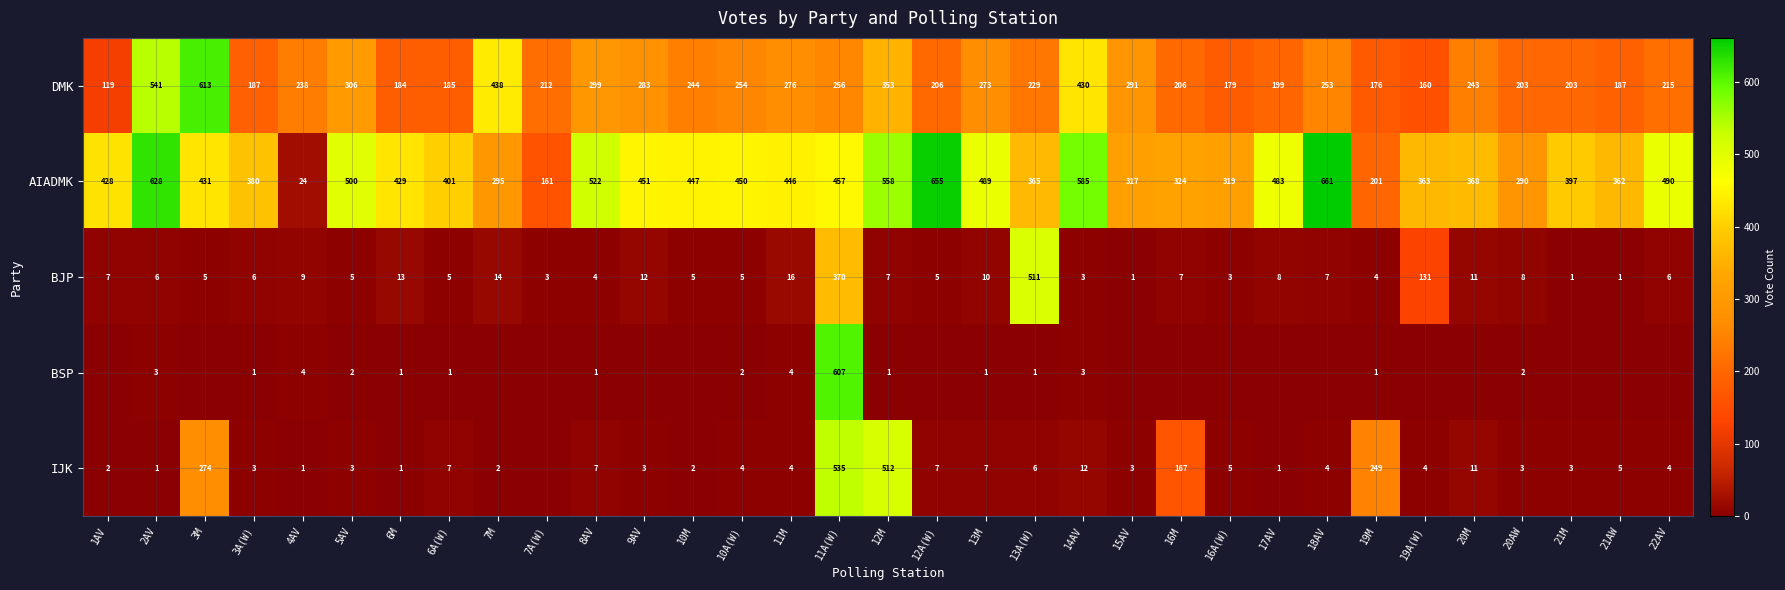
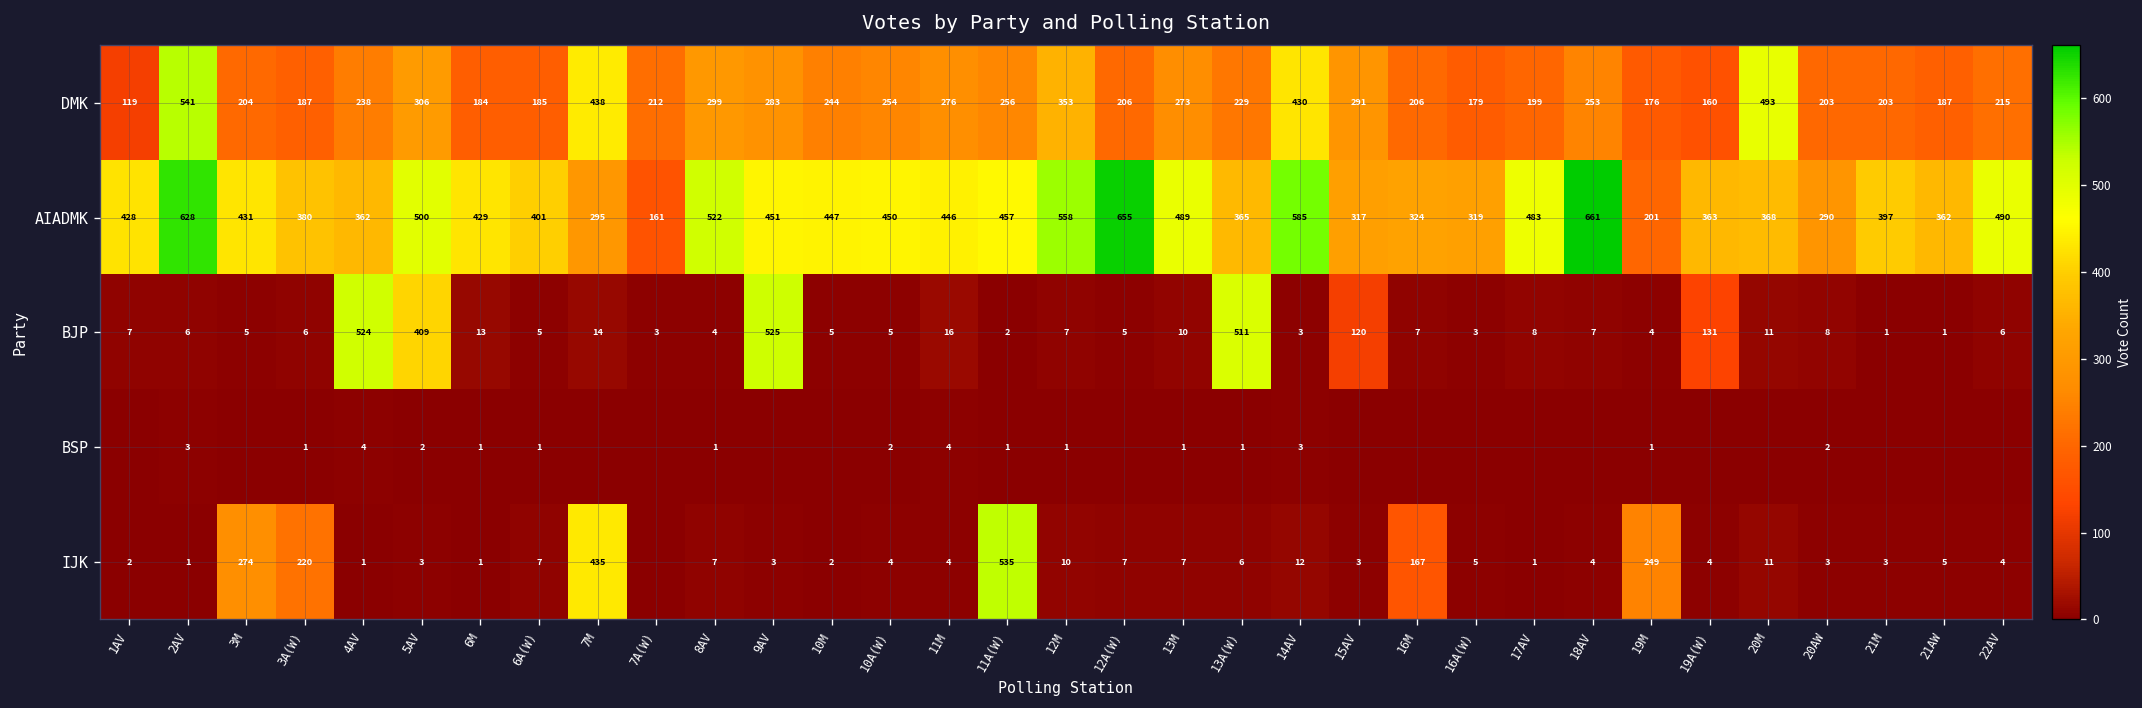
  {
    "DMK": {
      "1AV": 119,
      "2AV": 541,
-     "3M": 613,
+     "3M": 204,
      "3A(W)": 187,
      "4AV": 238,
      "5AV": 306,
      "6M": 184,
      "6A(W)": 185,
      "7M": 438,
      "7A(W)": 212,
      "8AV": 299,
      "9AV": 283,
      "10M": 244,
      "10A(W)": 254,
      "11M": 276,
      "11A(W)": 256,
      "12M": 353,
      "12A(W)": 206,
      "13M": 273,
      "13A(W)": 229,
      "14AV": 430,
      "15AV": 291,
      "16M": 206,
      "16A(W)": 179,
      "17AV": 199,
      "18AV": 253,
      "19M": 176,
      "19A(W)": 160,
-     "20M": 243,
+     "20M": 493,
      "20AW": 203,
      "21M": 203,
      "21AW": 187,
      "22AV": 215
    },
    "AIADMK": {
      "1AV": 428,
      "2AV": 628,
      "3M": 431,
      "3A(W)": 380,
-     "4AV": 24,
+     "4AV": 362,
      "5AV": 500,
      "6M": 429,
      "6A(W)": 401,
      "7M": 295,
      "7A(W)": 161,
      "8AV": 522,
      "9AV": 451,
      "10M": 447,
      "10A(W)": 450,
      "11M": 446,
      "11A(W)": 457,
      "12M": 558,
      "12A(W)": 655,
      "13M": 489,
      "13A(W)": 365,
      "14AV": 585,
      "15AV": 317,
      "16M": 324,
      "16A(W)": 319,
      "17AV": 483,
      "18AV": 661,
      "19M": 201,
      "19A(W)": 363,
      "20M": 368,
      "20AW": 290,
      "21M": 397,
      "21AW": 362,
      "22AV": 490
    },
    "BJP": {
      "1AV": 7,
      "2AV": 6,
      "3M": 5,
      "3A(W)": 6,
-     "4AV": 9,
-     "5AV": 5,
+     "4AV": 524,
+     "5AV": 409,
      "6M": 13,
      "6A(W)": 5,
      "7M": 14,
      "7A(W)": 3,
      "8AV": 4,
-     "9AV": 12,
+     "9AV": 525,
      "10M": 5,
      "10A(W)": 5,
      "11M": 16,
-     "11A(W)": 370,
+     "11A(W)": 2,
      "12M": 7,
      "12A(W)": 5,
      "13M": 10,
      "13A(W)": 511,
      "14AV": 3,
-     "15AV": 1,
+     "15AV": 120,
      "16M": 7,
      "16A(W)": 3,
      "17AV": 8,
      "18AV": 7,
      "19M": 4,
      "19A(W)": 131,
      "20M": 11,
      "20AW": 8,
      "21M": 1,
      "21AW": 1,
      "22AV": 6
    },
    "BSP": {
      "2AV": 3,
      "3A(W)": 1,
      "4AV": 4,
      "5AV": 2,
      "6M": 1,
      "6A(W)": 1,
      "8AV": 1,
      "10A(W)": 2,
      "11M": 4,
-     "11A(W)": 607,
+     "11A(W)": 1,
      "12M": 1,
      "13M": 1,
      "13A(W)": 1,
      "14AV": 3,
      "19M": 1,
      "20AW": 2
    },
    "IJK": {
      "1AV": 2,
      "2AV": 1,
      "3M": 274,
-     "3A(W)": 3,
+     "3A(W)": 220,
      "4AV": 1,
      "5AV": 3,
      "6M": 1,
      "6A(W)": 7,
-     "7M": 2,
+     "7M": 435,
      "8AV": 7,
      "9AV": 3,
      "10M": 2,
      "10A(W)": 4,
      "11M": 4,
      "11A(W)": 535,
-     "12M": 512,
+     "12M": 10,
      "12A(W)": 7,
      "13M": 7,
      "13A(W)": 6,
      "14AV": 12,
      "15AV": 3,
      "16M": 167,
      "16A(W)": 5,
      "17AV": 1,
      "18AV": 4,
      "19M": 249,
      "19A(W)": 4,
      "20M": 11,
      "20AW": 3,
      "21M": 3,
      "21AW": 5,
      "22AV": 4
    }
  }
